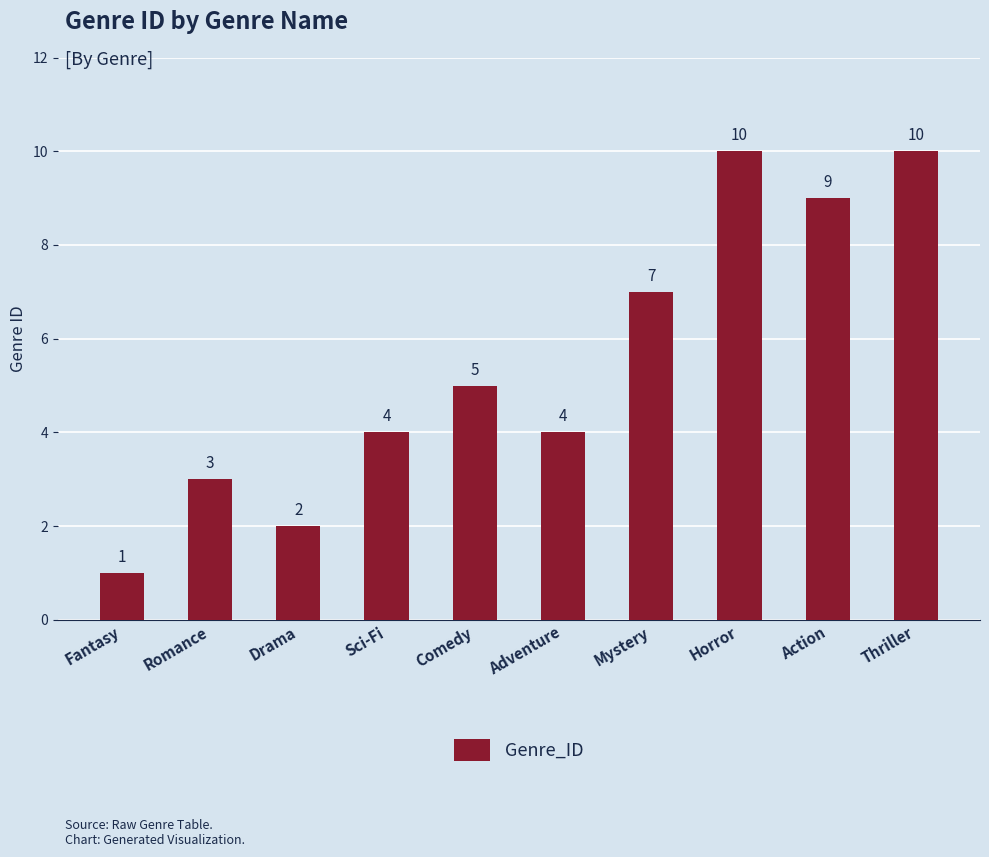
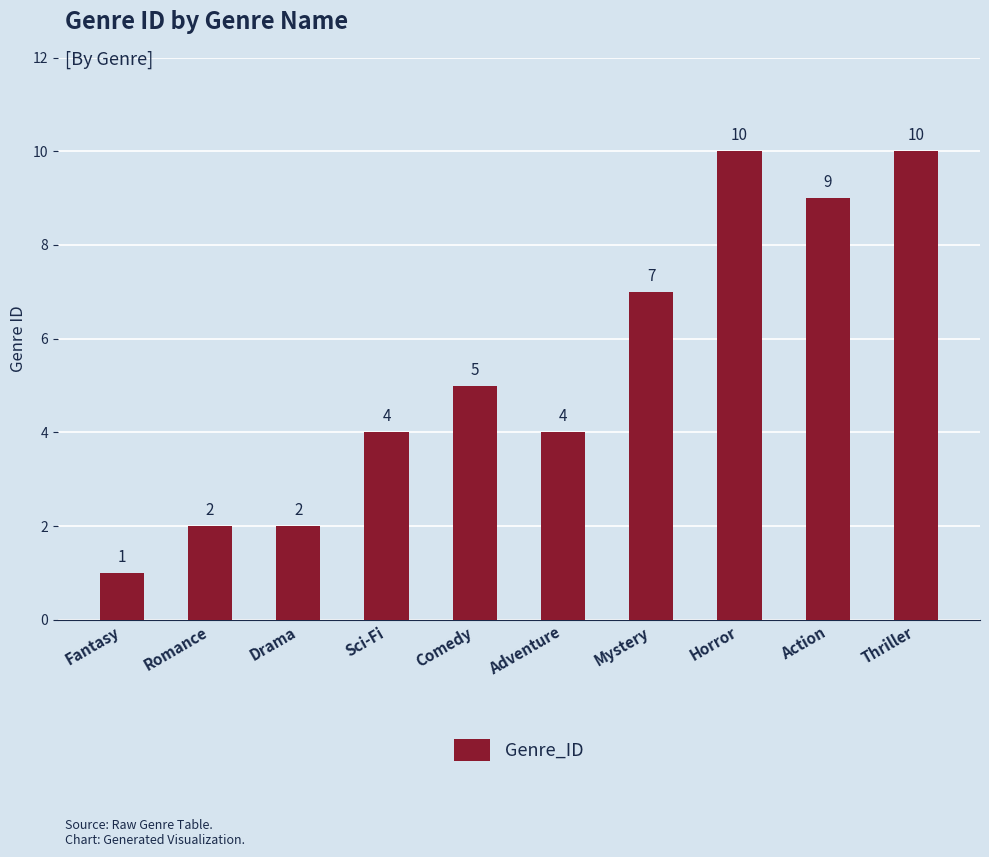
  {
    "Fantasy": 1,
-   "Romance": 3,
+   "Romance": 2,
    "Drama": 2,
    "Sci-Fi": 4,
    "Comedy": 5,
    "Adventure": 4,
    "Mystery": 7,
    "Horror": 10,
    "Action": 9,
    "Thriller": 10
  }
